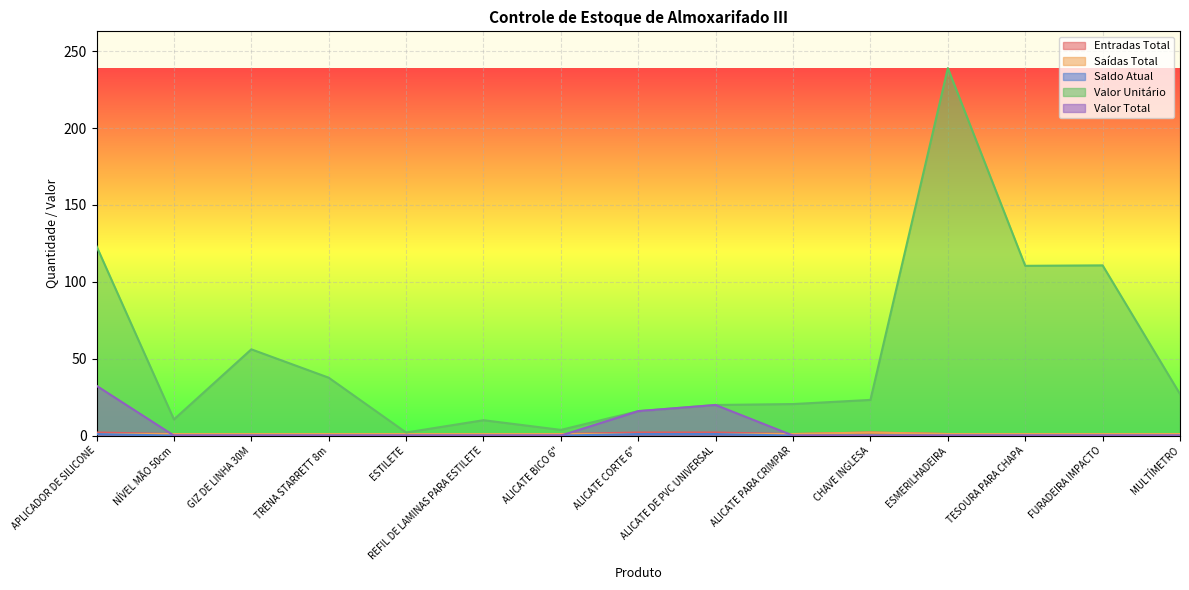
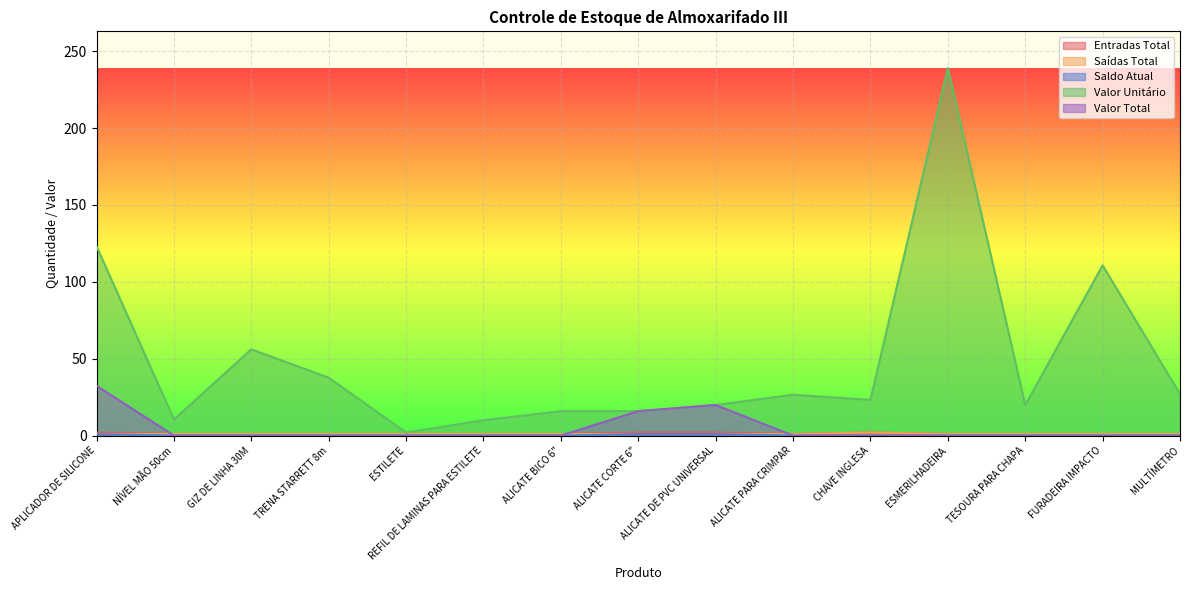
  {
    "Valor Unitário": {
      "APLICADOR DE SILICONE": 123,
      "NÍVEL MÃO 50cm": 11,
      "GIZ DE LINHA 30M": 56,
      "TRENA STARRETT 8m": 38,
      "REFIL DE LAMINAS PARA ESTILETE": 10,
-     "ALICATE BICO 6\"": 4,
-     "ALICATE PARA CRIMPAR": 21,
+     "ALICATE BICO 6\"": 16,
+     "ALICATE PARA CRIMPAR": 27,
      "CHAVE INGLESA": 23,
      "ESMERILHADEIRA": 239,
-     "TESOURA PARA CHAPA": 110,
+     "TESOURA PARA CHAPA": 20,
      "FURADEIRA IMPACTO": 111,
      "MULTÍMETRO": 27
    }
  }
